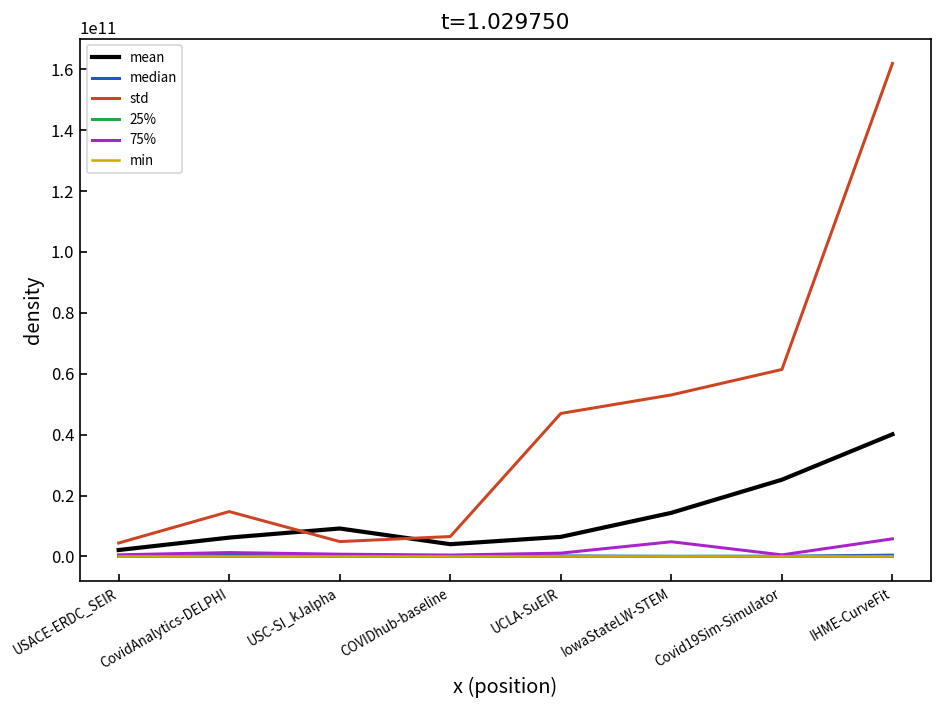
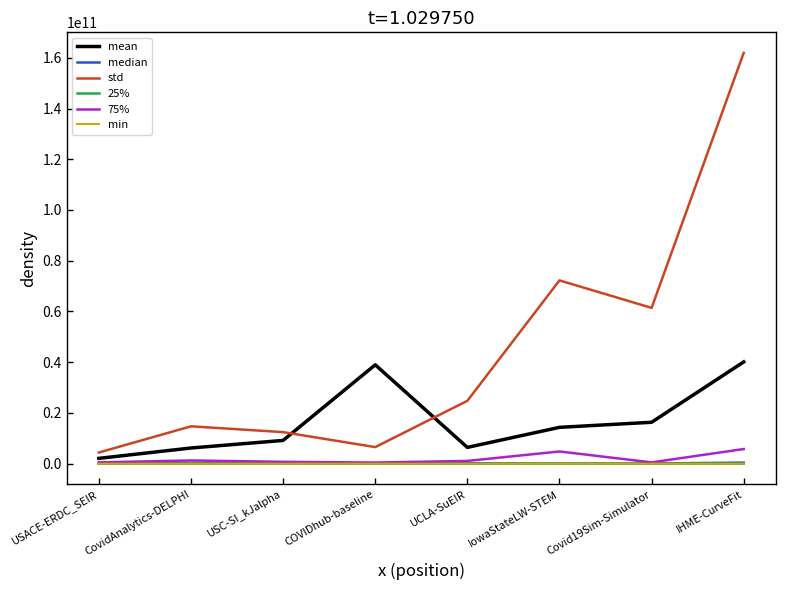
  {
    "mean": {
      "USACE-ERDC_SEIR": 2000000000,
      "CovidAnalytics-DELPHI": 6000000000,
      "USC-SI_kJalpha": 9000000000,
-     "COVIDhub-baseline": 4000000000,
+     "COVIDhub-baseline": 39000000000,
      "UCLA-SuEIR": 6000000000,
      "IowaStateLW-STEM": 14000000000,
-     "Covid19Sim-Simulator": 25000000000,
+     "Covid19Sim-Simulator": 16000000000,
      "IHME-CurveFit": 40000000000
    },
    "std": {
      "USACE-ERDC_SEIR": 4000000000,
      "CovidAnalytics-DELPHI": 15000000000,
-     "USC-SI_kJalpha": 5000000000,
+     "USC-SI_kJalpha": 12000000000,
      "COVIDhub-baseline": 7000000000,
-     "UCLA-SuEIR": 47000000000,
-     "IowaStateLW-STEM": 53000000000,
+     "UCLA-SuEIR": 25000000000,
+     "IowaStateLW-STEM": 72000000000,
      "Covid19Sim-Simulator": 61000000000,
      "IHME-CurveFit": 162000000000
    },
    "75%": {
      "IowaStateLW-STEM": 5000000000,
      "IHME-CurveFit": 6000000000
    }
  }
